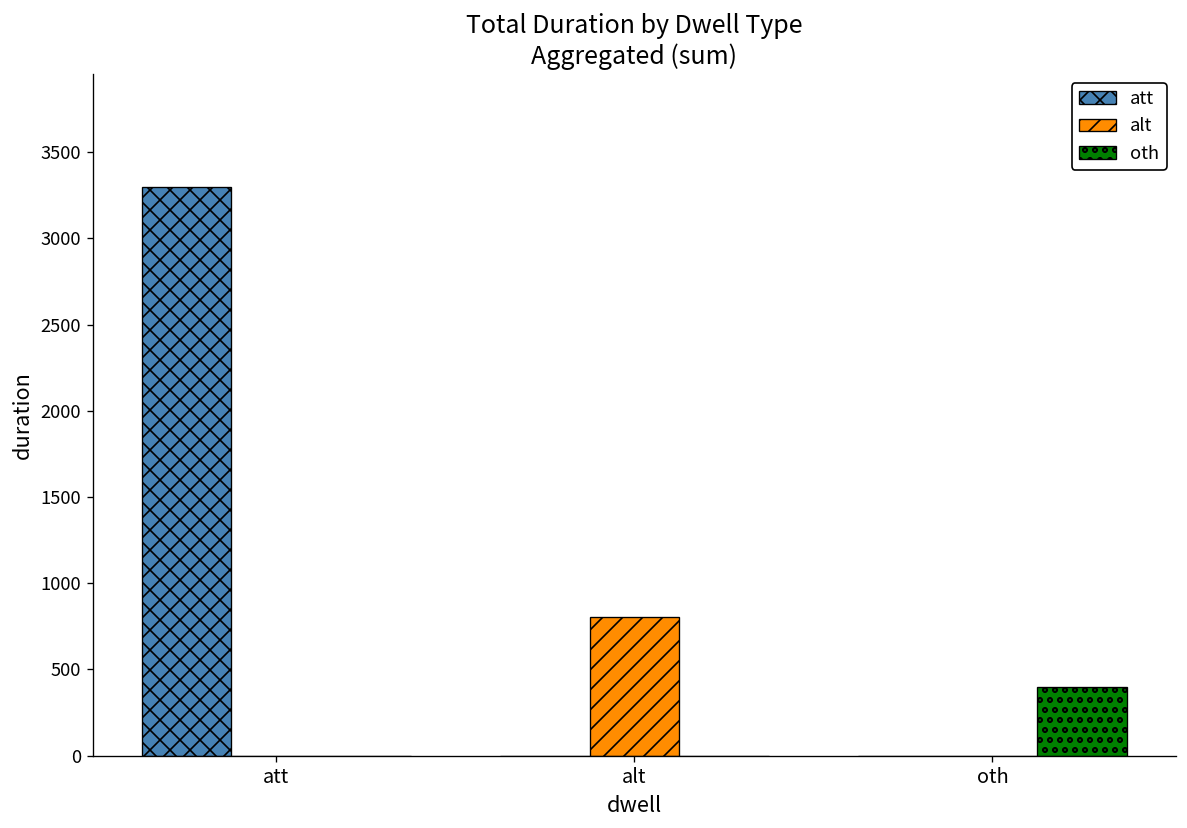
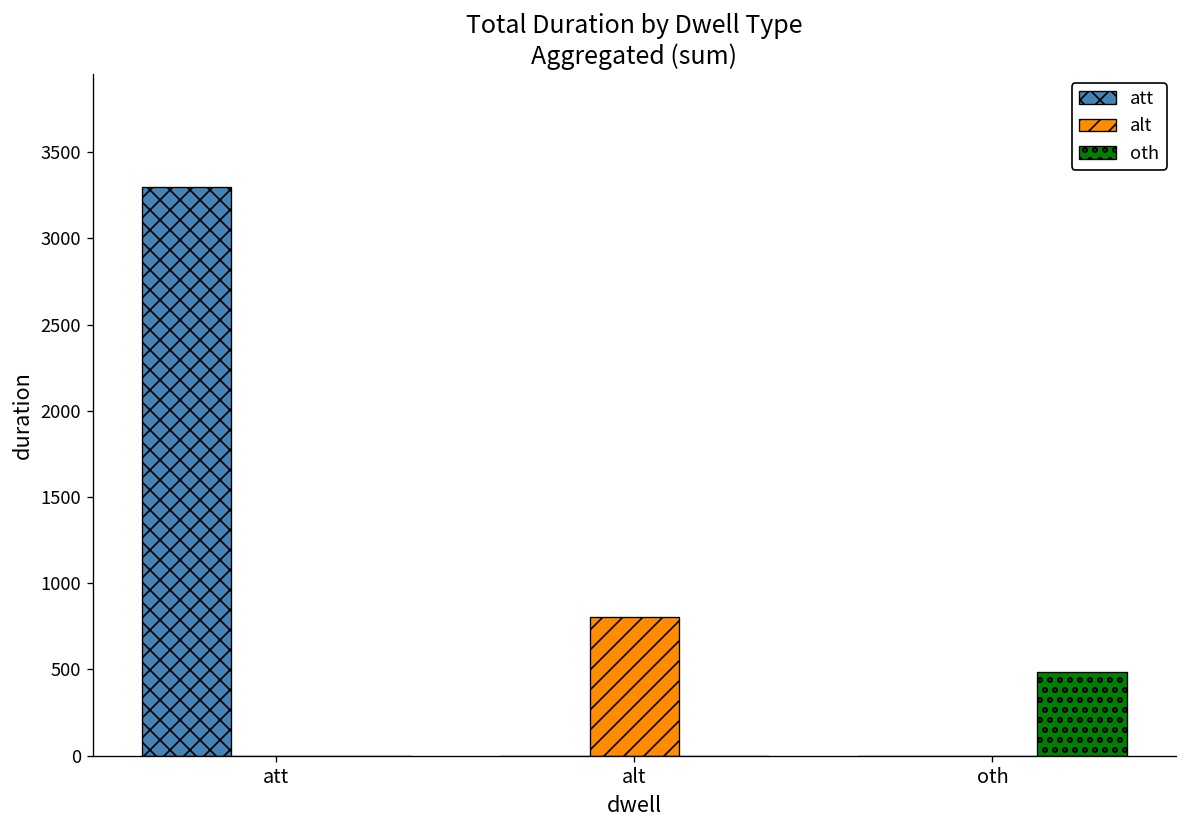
  {
    "att": {
      "att": 3300,
      "alt": 0,
      "oth": 0
    },
    "alt": {
      "att": 0,
      "alt": 800,
      "oth": 0
    },
    "oth": {
      "att": 0,
      "alt": 0,
-     "oth": 400
+     "oth": 490
    }
  }
